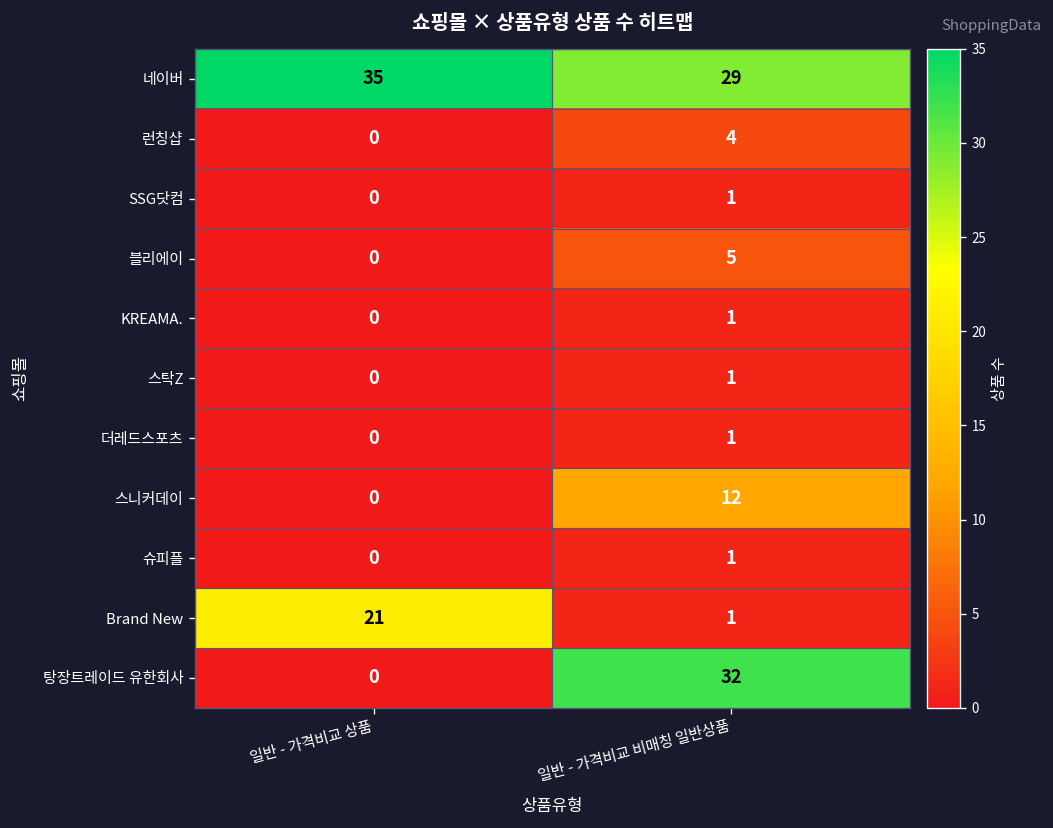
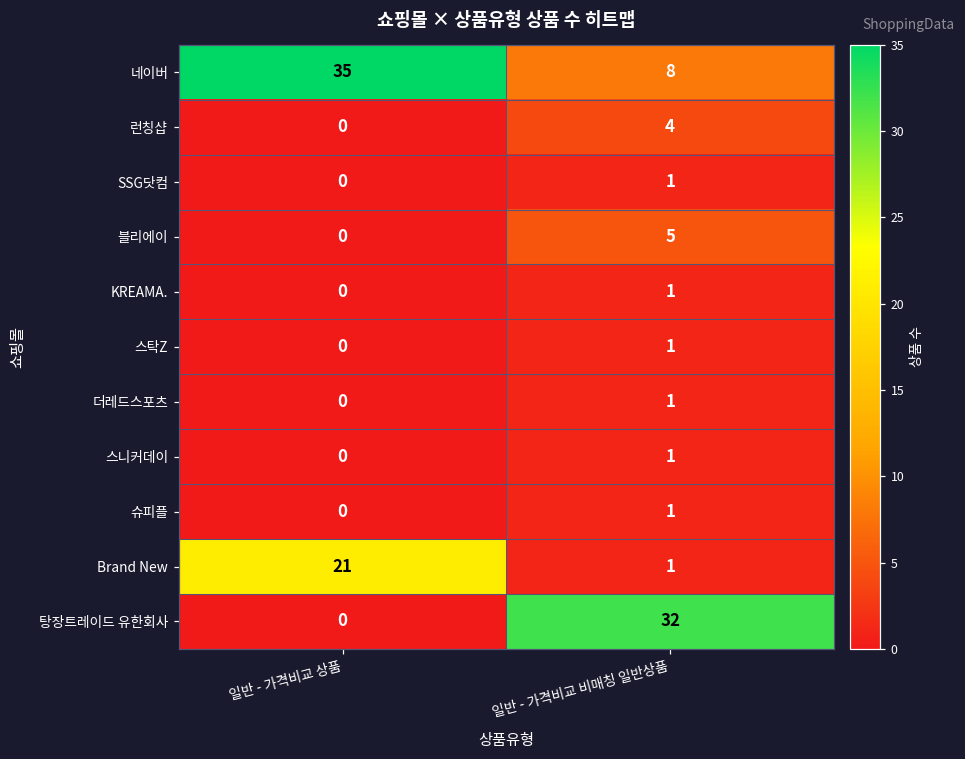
  {
    "네이버": {
      "일반 - 가격비교 상품": 35,
-     "일반 - 가격비교 비매칭 일반상품": 29
+     "일반 - 가격비교 비매칭 일반상품": 8
    },
    "런칭샵": {
      "일반 - 가격비교 상품": 0,
      "일반 - 가격비교 비매칭 일반상품": 4
    },
    "SSG닷컴": {
      "일반 - 가격비교 상품": 0,
      "일반 - 가격비교 비매칭 일반상품": 1
    },
    "블리에이": {
      "일반 - 가격비교 상품": 0,
      "일반 - 가격비교 비매칭 일반상품": 5
    },
    "KREAMA.": {
      "일반 - 가격비교 상품": 0,
      "일반 - 가격비교 비매칭 일반상품": 1
    },
    "스탁Z": {
      "일반 - 가격비교 상품": 0,
      "일반 - 가격비교 비매칭 일반상품": 1
    },
    "더레드스포츠": {
      "일반 - 가격비교 상품": 0,
      "일반 - 가격비교 비매칭 일반상품": 1
    },
    "스니커데이": {
      "일반 - 가격비교 상품": 0,
-     "일반 - 가격비교 비매칭 일반상품": 12
+     "일반 - 가격비교 비매칭 일반상품": 1
    },
    "슈피플": {
      "일반 - 가격비교 상품": 0,
      "일반 - 가격비교 비매칭 일반상품": 1
    },
    "Brand New": {
      "일반 - 가격비교 상품": 21,
      "일반 - 가격비교 비매칭 일반상품": 1
    },
    "탕장트레이드 유한회사": {
      "일반 - 가격비교 상품": 0,
      "일반 - 가격비교 비매칭 일반상품": 32
    }
  }
